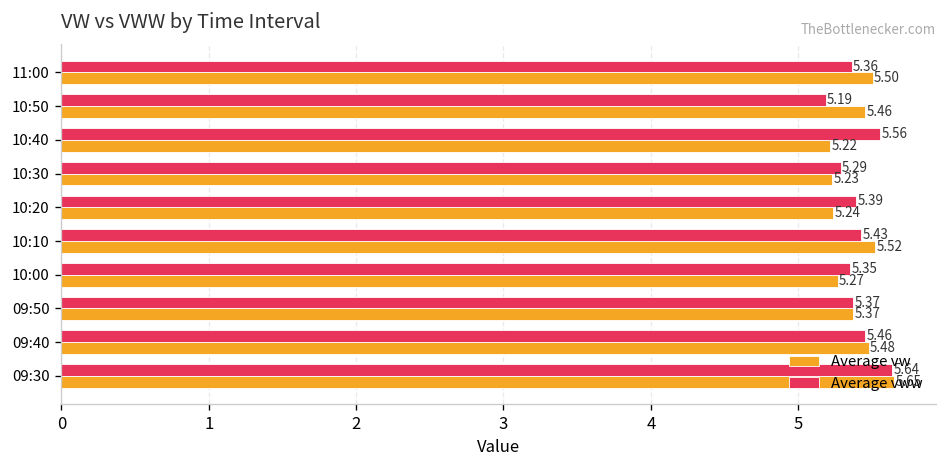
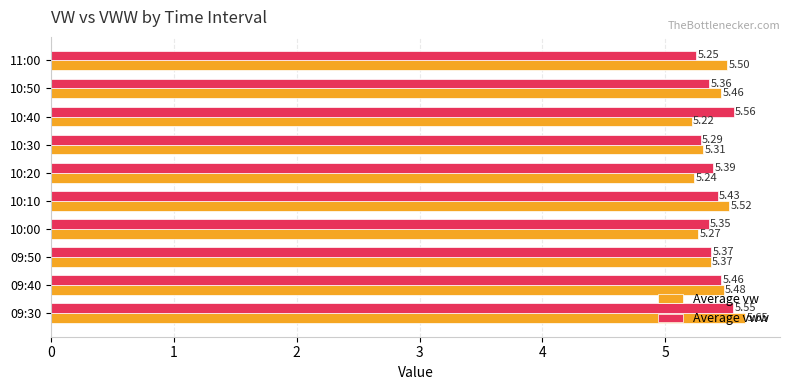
  {
    "Average vw": {
      "11:00": 5.50,
      "10:50": 5.46,
      "10:40": 5.22,
-     "10:30": 5.23,
+     "10:30": 5.31,
      "10:20": 5.24,
      "10:10": 5.52,
      "10:00": 5.27,
      "09:50": 5.37,
      "09:40": 5.48,
      "09:30": 5.65
    },
    "Average vww": {
-     "11:00": 5.36,
-     "10:50": 5.19,
+     "11:00": 5.25,
+     "10:50": 5.36,
      "10:40": 5.56,
      "10:30": 5.29,
      "10:20": 5.39,
      "10:10": 5.43,
      "10:00": 5.35,
      "09:50": 5.37,
      "09:40": 5.46,
-     "09:30": 5.64
+     "09:30": 5.55
    }
  }
